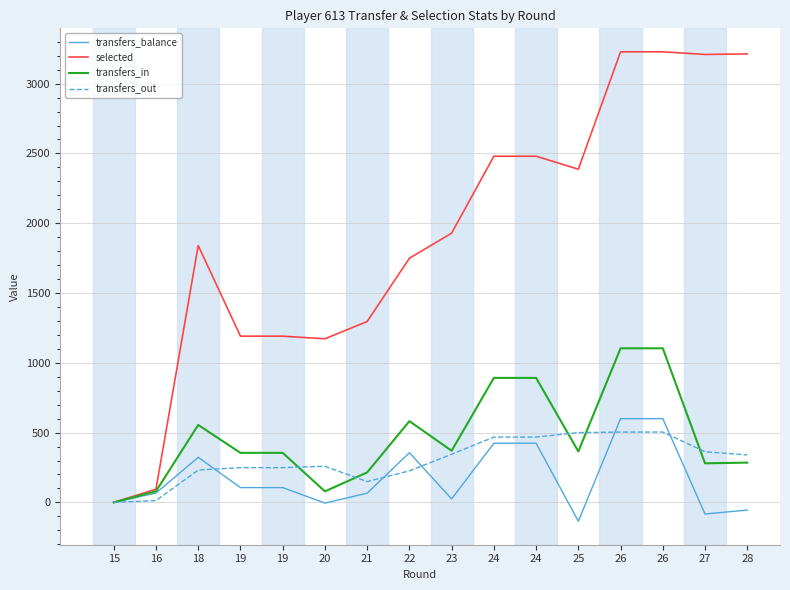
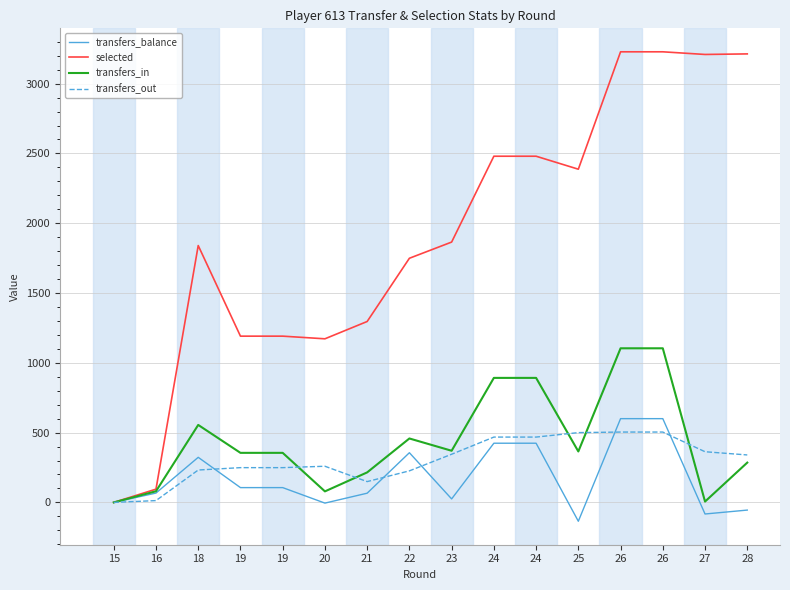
  {
    "selected": {
      "18": 1840,
      "20": 1170,
      "21": 1300,
      "22": 1750,
-     "23": 1930,
+     "23": 1870,
      "25": 2390,
      "27": 3210,
      "28": 3210
    },
    "transfers_in": {
      "18": 560,
      "20": 80,
      "21": 220,
-     "22": 580,
+     "22": 460,
      "23": 370,
      "25": 370,
-     "27": 280,
+     "27": 10,
      "28": 290
    }
  }
